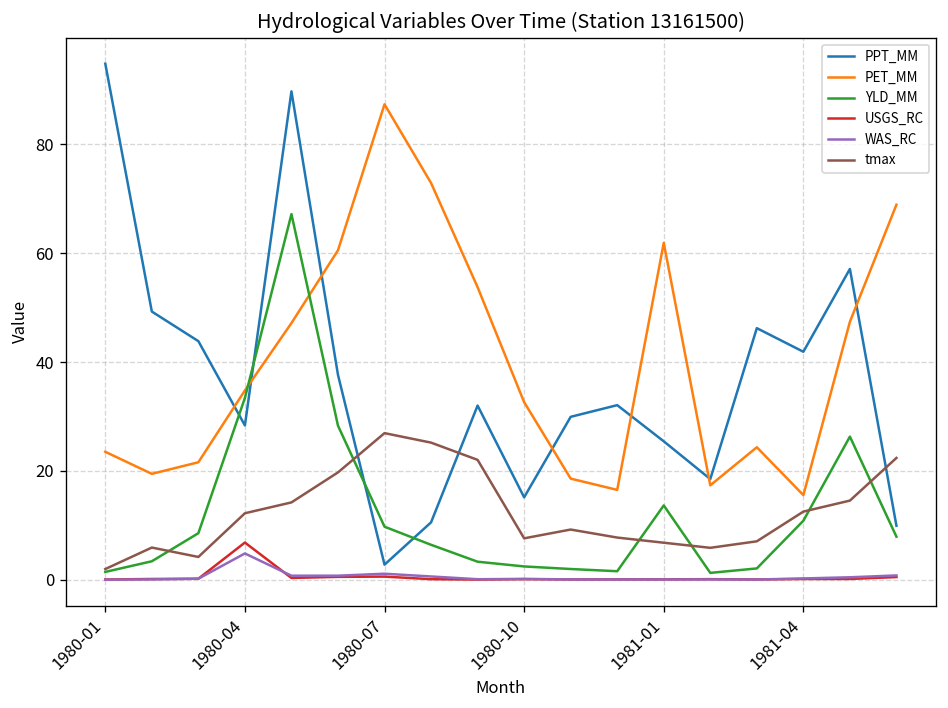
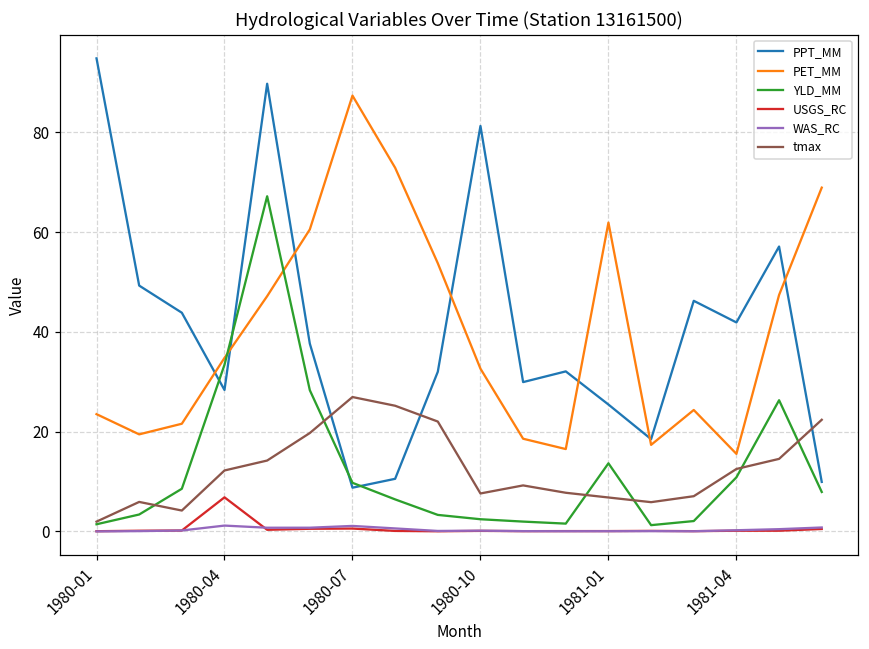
  {
    "PPT_MM": {
      "1980-01": 95,
      "1980-04": 28,
-     "1980-07": 3,
-     "1980-10": 15,
+     "1980-07": 9,
+     "1980-10": 81,
      "1981-01": 25,
      "1981-04": 42
    },
    "PET_MM": {
      "1980-01": 24,
      "1980-04": 35,
      "1980-07": 87,
      "1980-10": 33,
      "1981-01": 62,
      "1981-04": 16
    },
    "YLD_MM": {
      "1980-04": 33,
      "1980-07": 10,
      "1980-10": 2,
      "1981-01": 14,
      "1981-04": 11
    },
    "USGS_RC": {
      "1980-04": 7
    },
    "WAS_RC": {
-     "1980-04": 5
+     "1980-04": 1
    },
    "tmax": {
      "1980-04": 12,
      "1980-07": 27,
      "1980-10": 8,
      "1981-01": 7,
      "1981-04": 13
    }
  }
